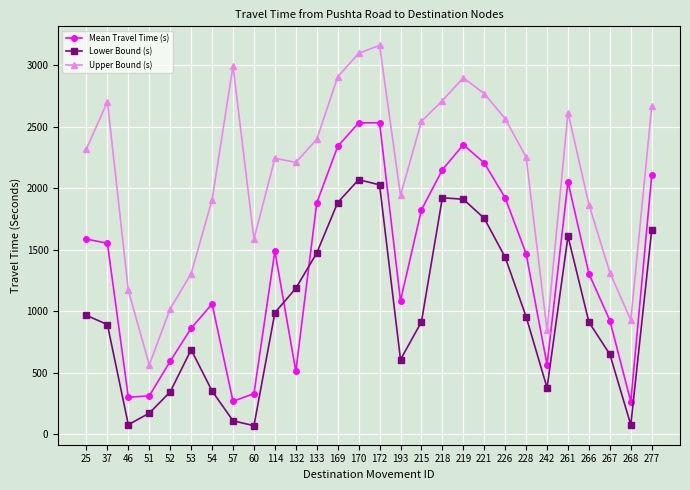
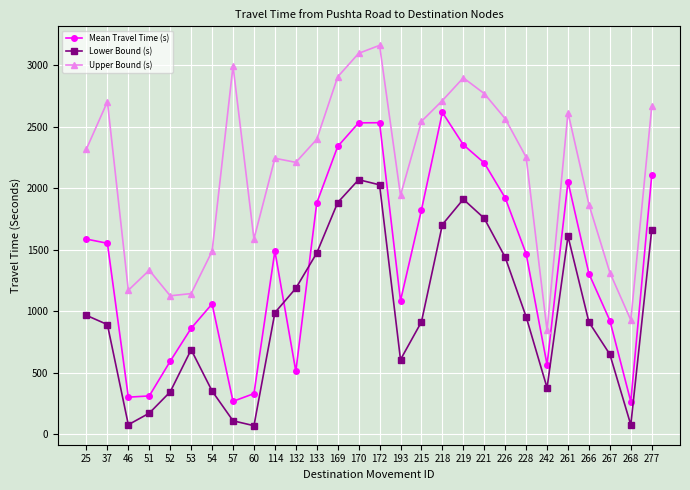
  {
    "Mean Travel Time (s)": {
      "25": 1590,
      "37": 1550,
      "46": 300,
      "51": 310,
      "52": 590,
      "53": 860,
      "54": 1060,
      "57": 270,
      "60": 330,
      "114": 1490,
      "132": 510,
      "133": 1880,
      "169": 2340,
      "170": 2530,
      "172": 2530,
      "193": 1080,
      "215": 1820,
-     "218": 2150,
+     "218": 2620,
      "219": 2350,
      "221": 2200,
      "226": 1920,
      "228": 1470,
      "242": 560,
      "261": 2050,
      "266": 1300,
      "267": 920,
      "268": 260,
      "277": 2100
    },
    "Lower Bound (s)": {
      "25": 970,
      "37": 890,
      "46": 80,
      "51": 170,
      "52": 340,
      "53": 690,
      "54": 350,
      "57": 110,
      "60": 70,
      "114": 990,
      "132": 1190,
      "133": 1470,
      "169": 1880,
      "170": 2070,
      "172": 2030,
      "193": 610,
      "215": 910,
-     "218": 1920,
+     "218": 1700,
      "219": 1910,
      "221": 1750,
      "226": 1440,
      "228": 950,
      "242": 380,
      "261": 1610,
      "266": 910,
      "267": 650,
      "268": 80,
      "277": 1660
    },
    "Upper Bound (s)": {
      "25": 2320,
      "37": 2700,
      "46": 1170,
-     "51": 560,
-     "52": 1020,
-     "53": 1300,
-     "54": 1910,
+     "51": 1330,
+     "52": 1120,
+     "53": 1140,
+     "54": 1490,
      "57": 2990,
      "60": 1590,
      "114": 2240,
      "132": 2210,
      "133": 2400,
      "169": 2900,
      "170": 3100,
      "172": 3160,
      "193": 1940,
      "215": 2540,
      "218": 2710,
      "219": 2900,
      "221": 2770,
      "226": 2560,
      "228": 2250,
      "242": 840,
      "261": 2610,
      "266": 1870,
      "267": 1310,
      "268": 930,
      "277": 2660
    }
  }
